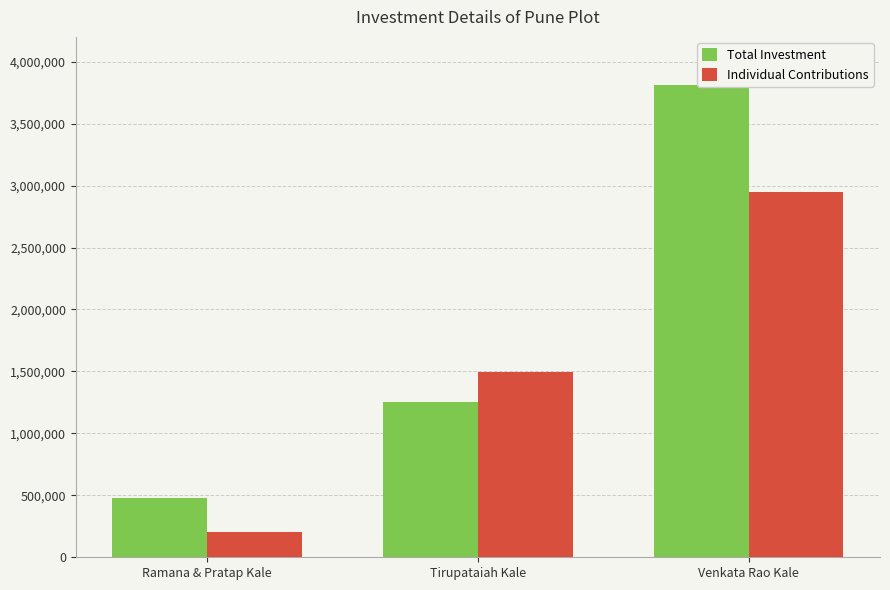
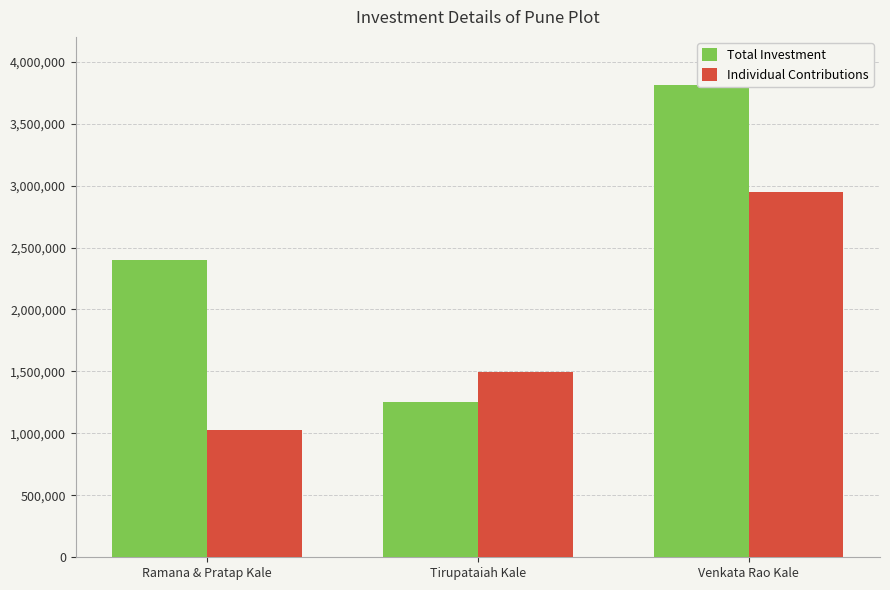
  {
    "Total Investment": {
-     "Ramana & Pratap Kale": "480,000",
+     "Ramana & Pratap Kale": "2,400,000",
      "Tirupataiah Kale": "1,250,000"
    },
    "Individual Contributions": {
-     "Ramana & Pratap Kale": "200,000",
+     "Ramana & Pratap Kale": "1,030,000",
      "Tirupataiah Kale": "1,490,000",
      "Venkata Rao Kale": "2,950,000"
    }
  }
